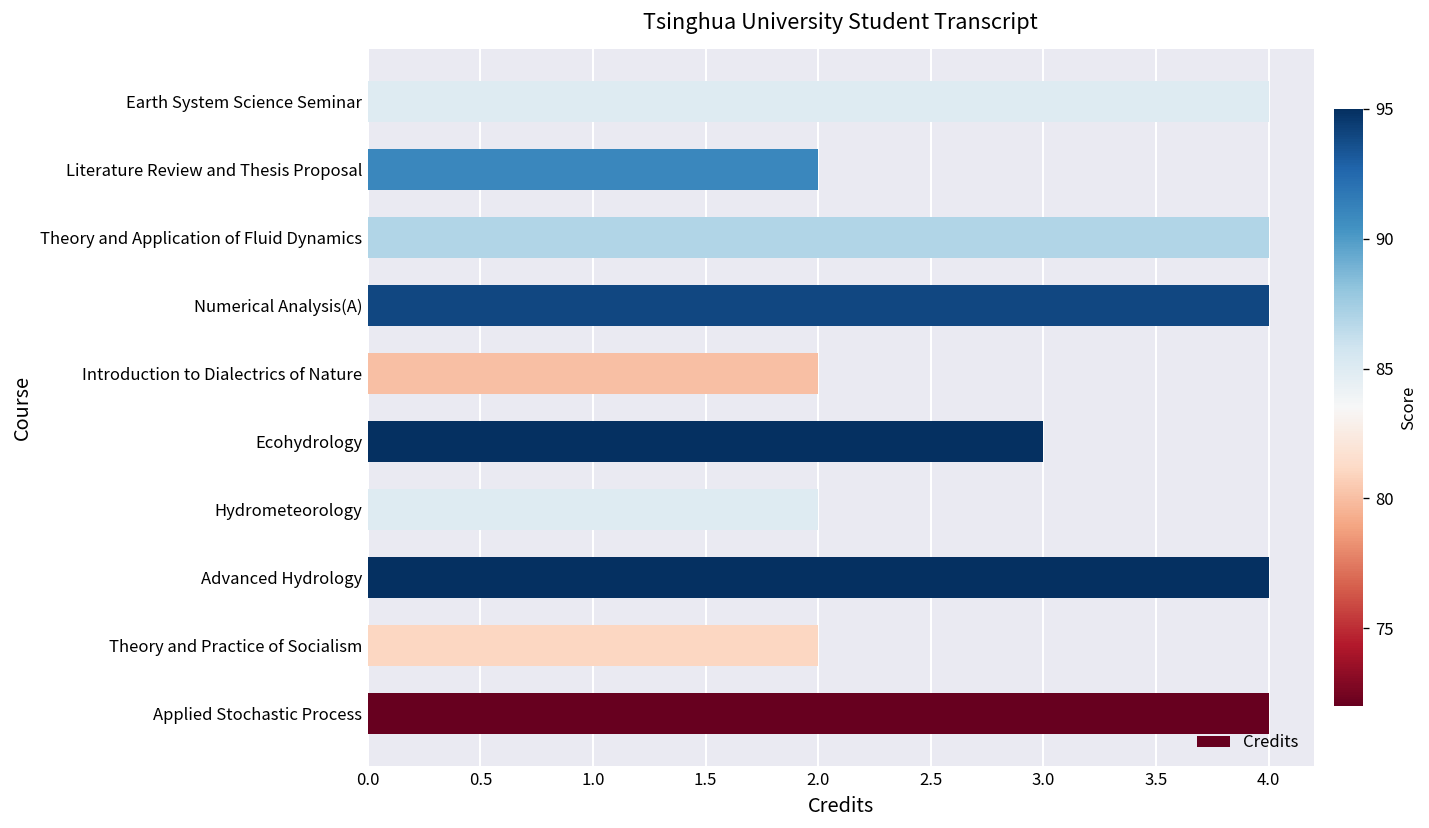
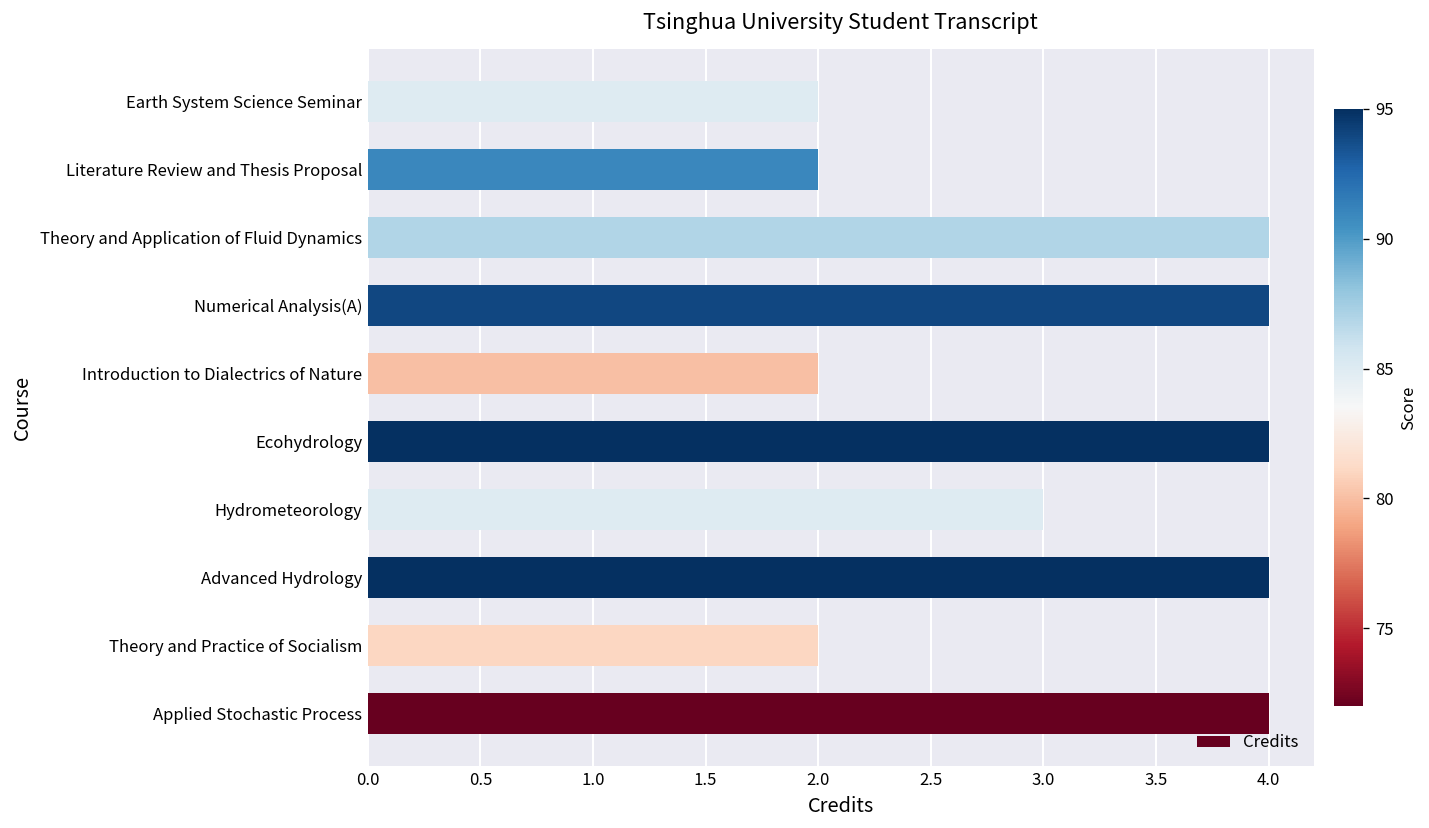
  {
-   "Earth System Science Seminar": 4,
+   "Earth System Science Seminar": 2,
    "Literature Review and Thesis Proposal": 2,
    "Theory and Application of Fluid Dynamics": 4,
    "Numerical Analysis(A)": 4,
    "Introduction to Dialectrics of Nature": 2,
-   "Ecohydrology": 3,
-   "Hydrometeorology": 2,
+   "Ecohydrology": 4,
+   "Hydrometeorology": 3,
    "Advanced Hydrology": 4,
    "Theory and Practice of Socialism": 2,
    "Applied Stochastic Process": 4
  }
